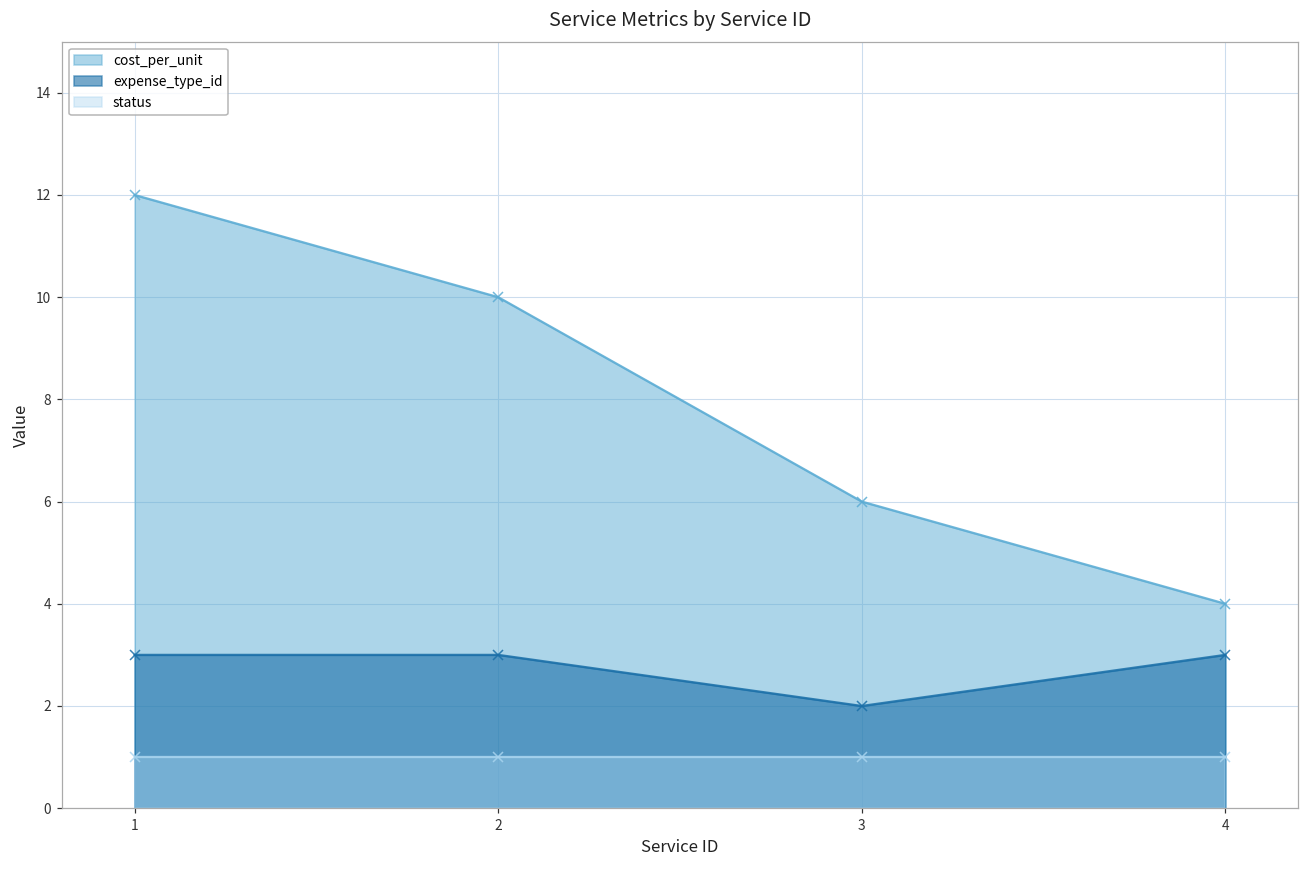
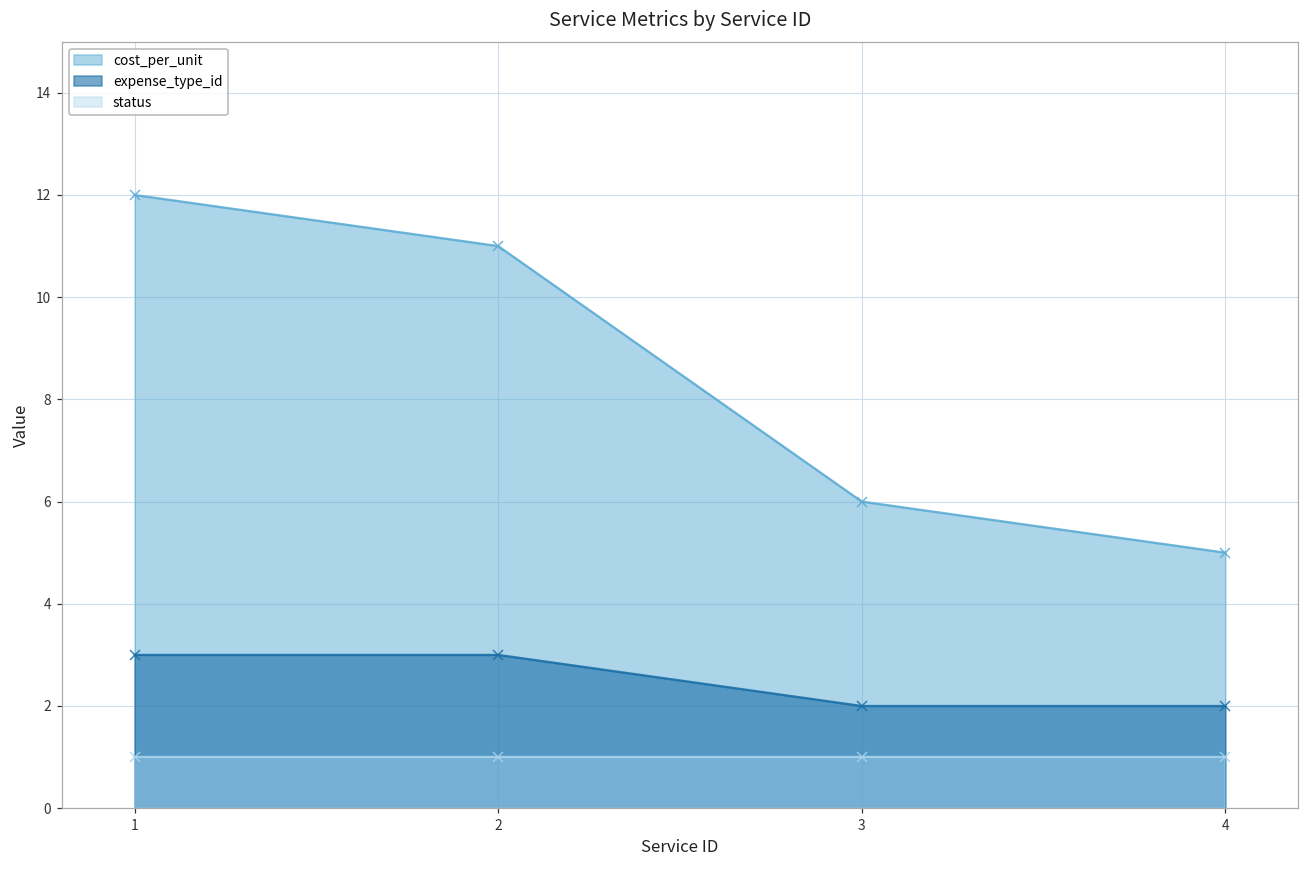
  {
    "cost_per_unit": {
      "1": 12,
-     "2": 10,
+     "2": 11,
      "3": 6,
-     "4": 4
+     "4": 5
    },
    "expense_type_id": {
      "1": 3,
      "2": 3,
      "3": 2,
-     "4": 3
+     "4": 2
    },
    "status": {
      "1": 1,
      "2": 1,
      "3": 1,
      "4": 1
    }
  }
